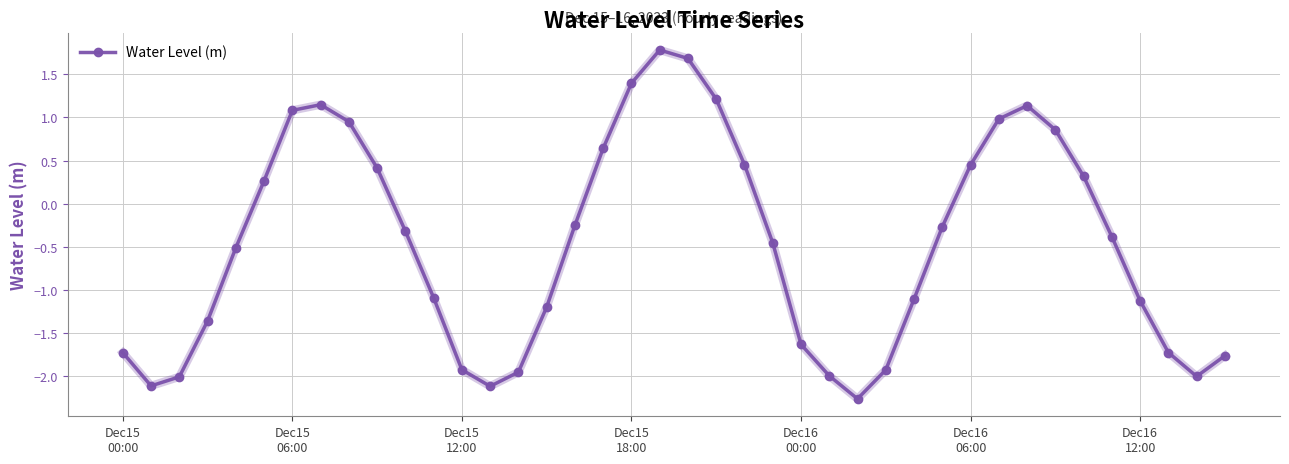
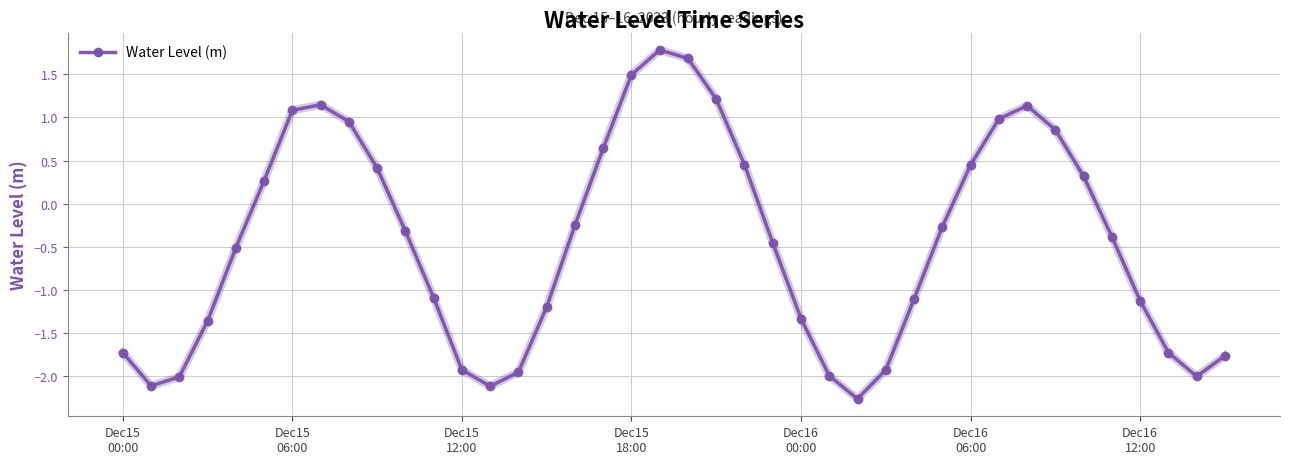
  {
    "Dec15 00:00": -1.7,
    "Dec15 06:00": 1.1,
    "Dec15 12:00": -1.9,
-   "Dec15 18:00": 1.4,
-   "Dec16 00:00": -1.6,
+   "Dec15 18:00": 1.5,
+   "Dec16 00:00": -1.3,
    "Dec16 06:00": 0.4,
    "Dec16 12:00": -1.1
  }
